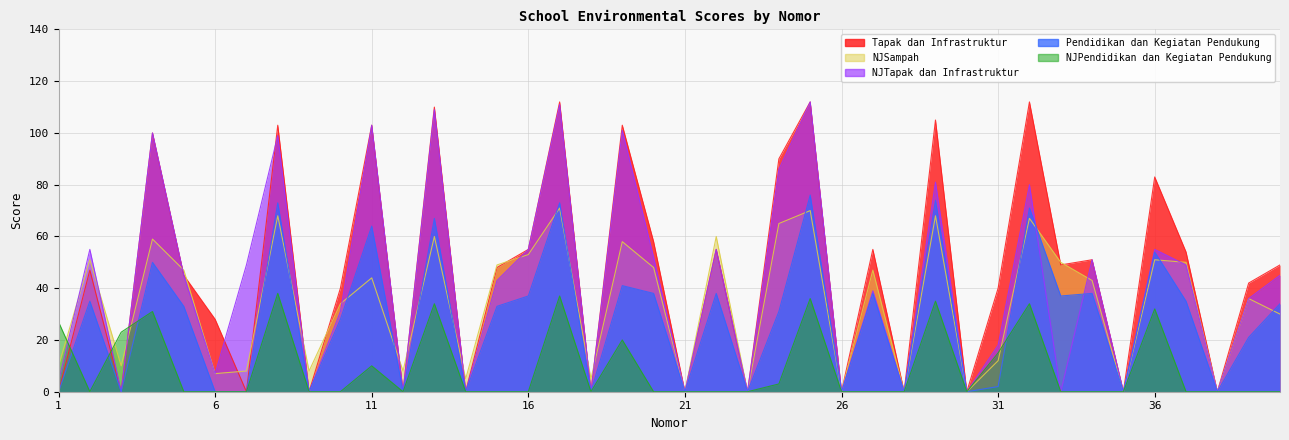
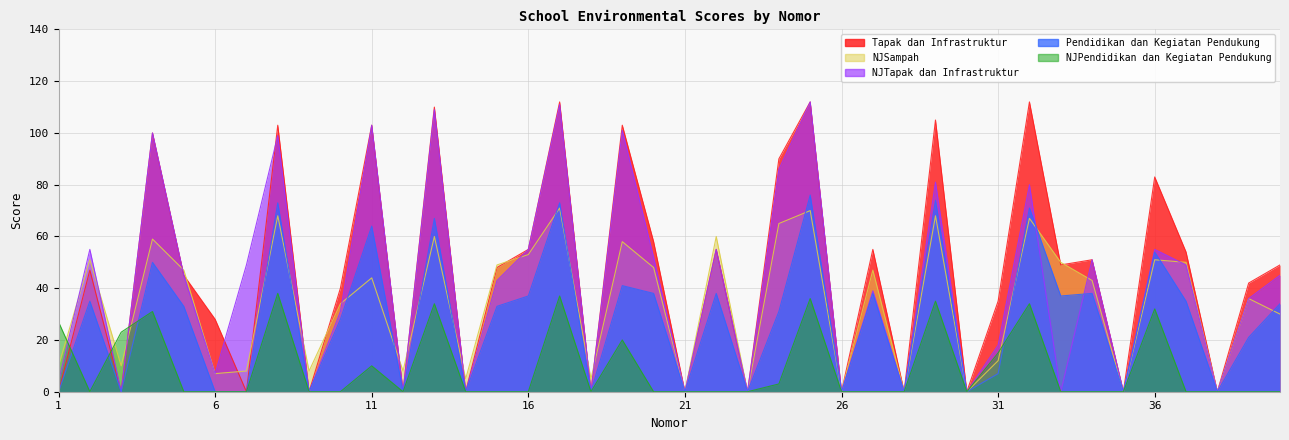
  {
    "Tapak dan Infrastruktur": {
      "6": 28,
-     "31": 40,
+     "31": 35,
      "36": 83
    },
    "NJSampah": {
      "1": 10,
      "11": 44,
      "16": 53,
      "31": 12,
      "36": 51
    },
    "NJTapak dan Infrastruktur": {
      "1": 4,
      "31": 18,
      "36": 55
    },
    "Pendidikan dan Kegiatan Pendukung": {
      "11": 64,
      "16": 37,
-     "31": 2,
+     "31": 7,
      "36": 54
    },
    "NJPendidikan dan Kegiatan Pendukung": {
      "1": 27,
      "11": 10,
      "16": 0,
      "31": 15,
      "36": 32
    }
  }
